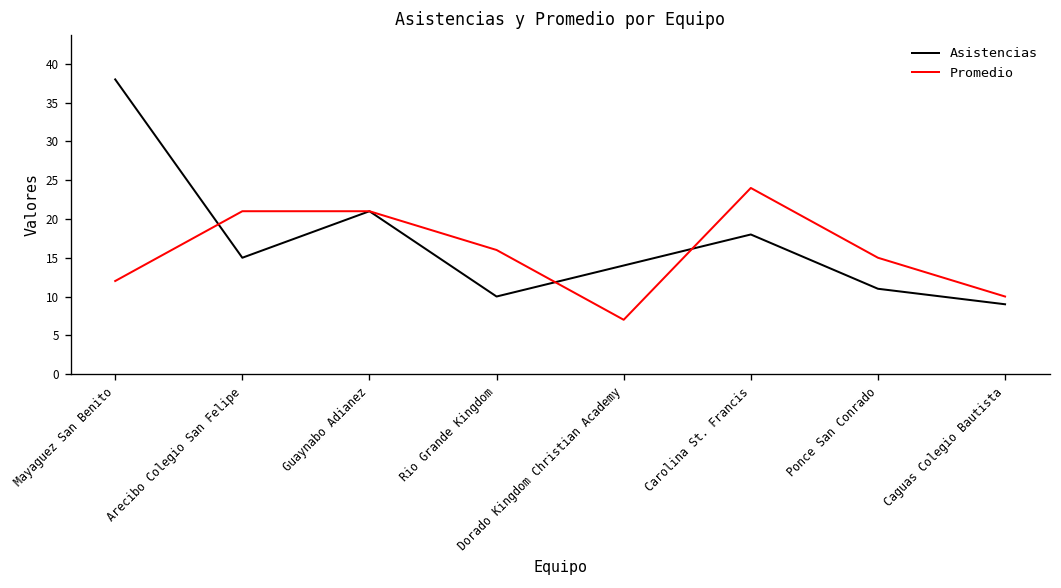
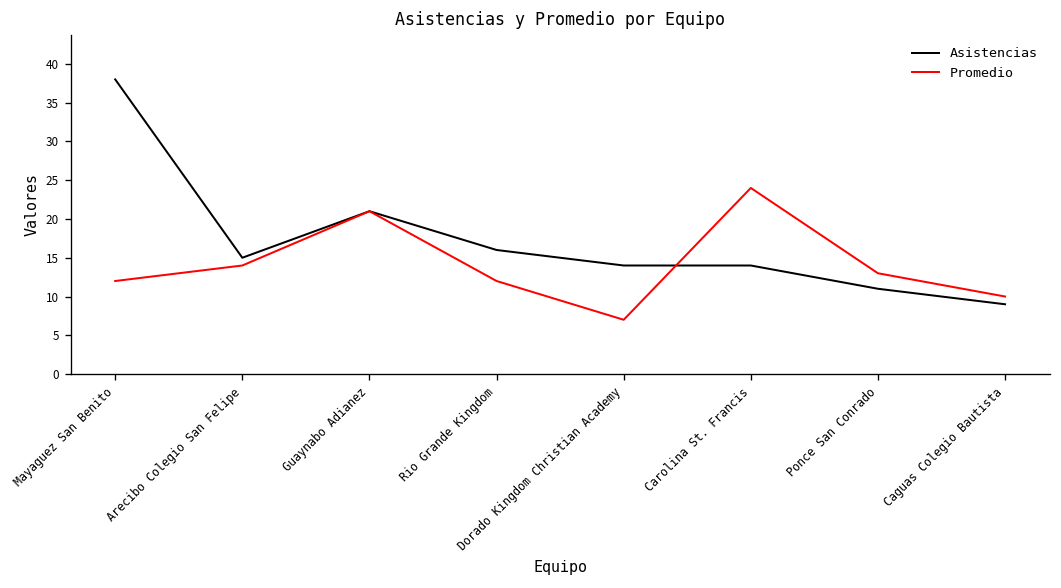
  {
    "Asistencias": {
      "Mayaguez San Benito": 38,
      "Arecibo Colegio San Felipe": 15,
-     "Rio Grande Kingdom": 10,
+     "Rio Grande Kingdom": 16,
      "Dorado Kingdom Christian Academy": 14,
-     "Carolina St. Francis": 18,
+     "Carolina St. Francis": 14,
      "Ponce San Conrado": 11,
      "Caguas Colegio Bautista": 9
    },
    "Promedio": {
      "Mayaguez San Benito": 12,
-     "Arecibo Colegio San Felipe": 21,
-     "Rio Grande Kingdom": 16,
+     "Arecibo Colegio San Felipe": 14,
+     "Rio Grande Kingdom": 12,
      "Dorado Kingdom Christian Academy": 7,
      "Carolina St. Francis": 24,
-     "Ponce San Conrado": 15,
+     "Ponce San Conrado": 13,
      "Caguas Colegio Bautista": 10
    }
  }
